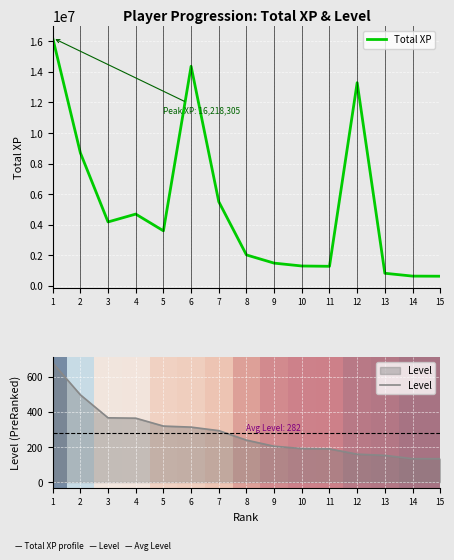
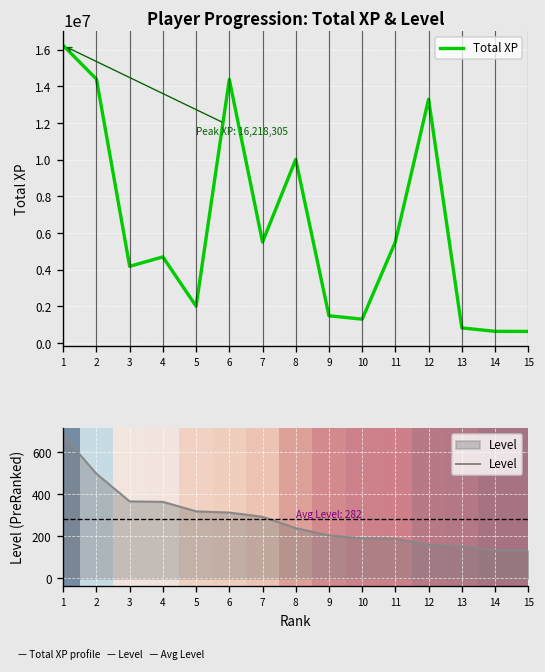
  {
    "Player Progression: Total XP & Level": {
      "1": 16200000,
-     "2": 8700000,
+     "2": 14400000,
      "3": 4200000,
      "4": 4700000,
-     "5": 3600000,
+     "5": 2000000,
      "7": 5500000,
-     "8": 2000000,
+     "8": 10000000,
      "9": 1500000,
      "10": 1300000,
-     "11": 1300000,
+     "11": 5500000,
      "12": 13300000,
      "13": 800000,
      "14": 600000,
      "15": 600000
    }
  }
